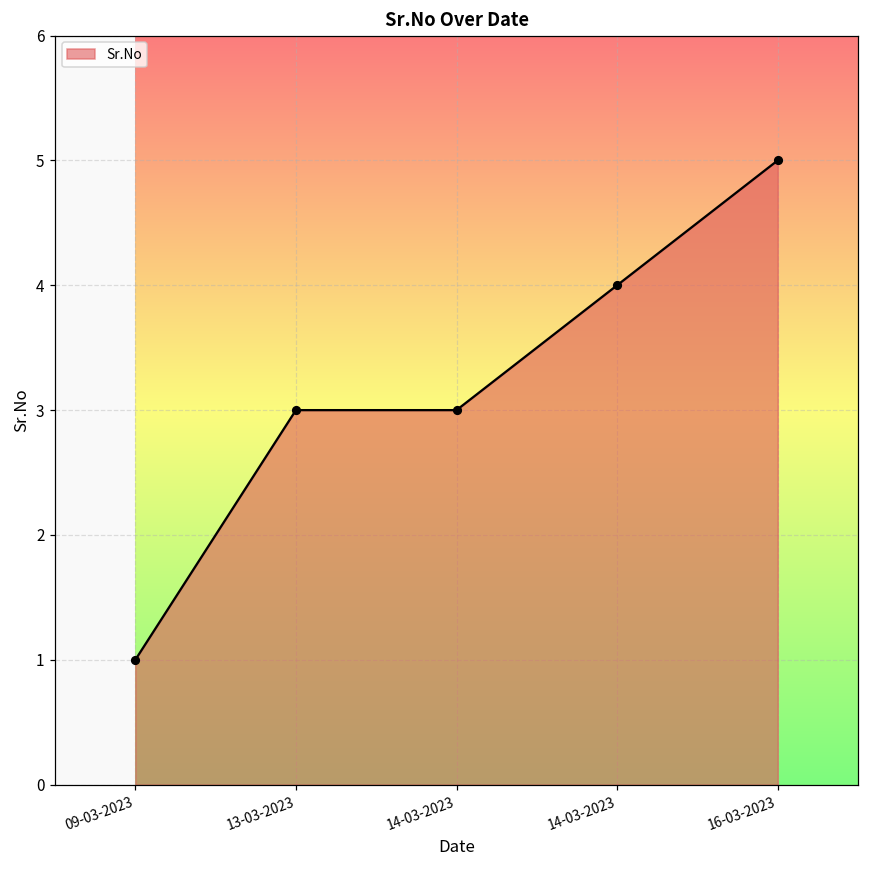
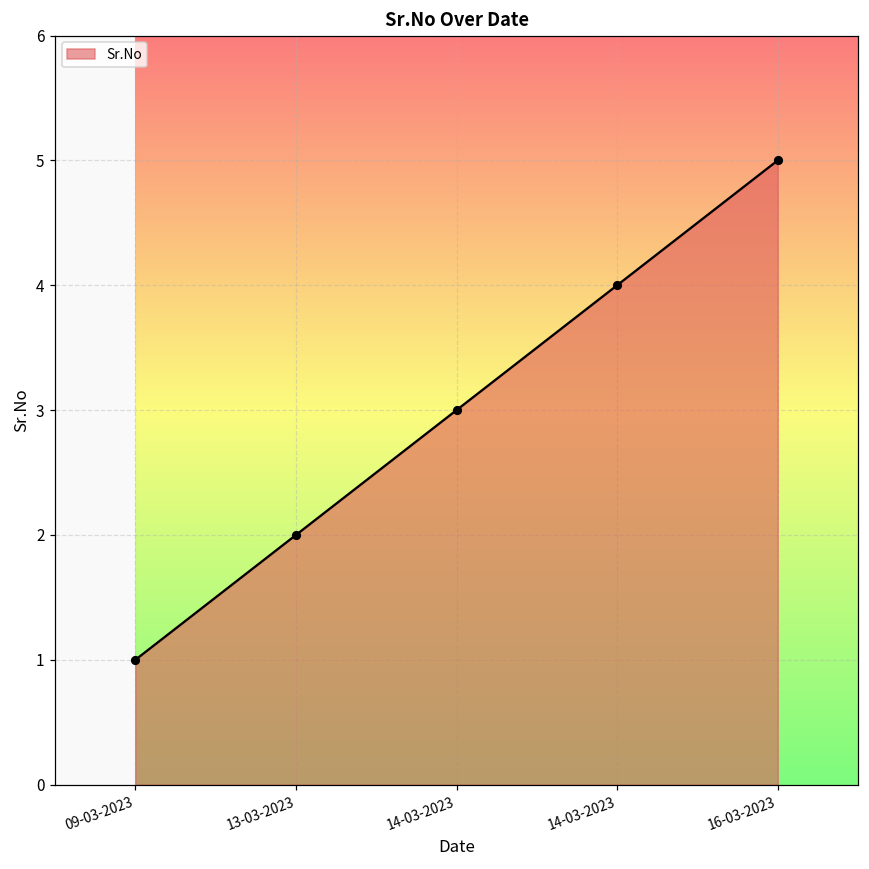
  {
    "09-03-2023": 1,
-   "13-03-2023": 3,
+   "13-03-2023": 2,
    "16-03-2023": 5
  }
